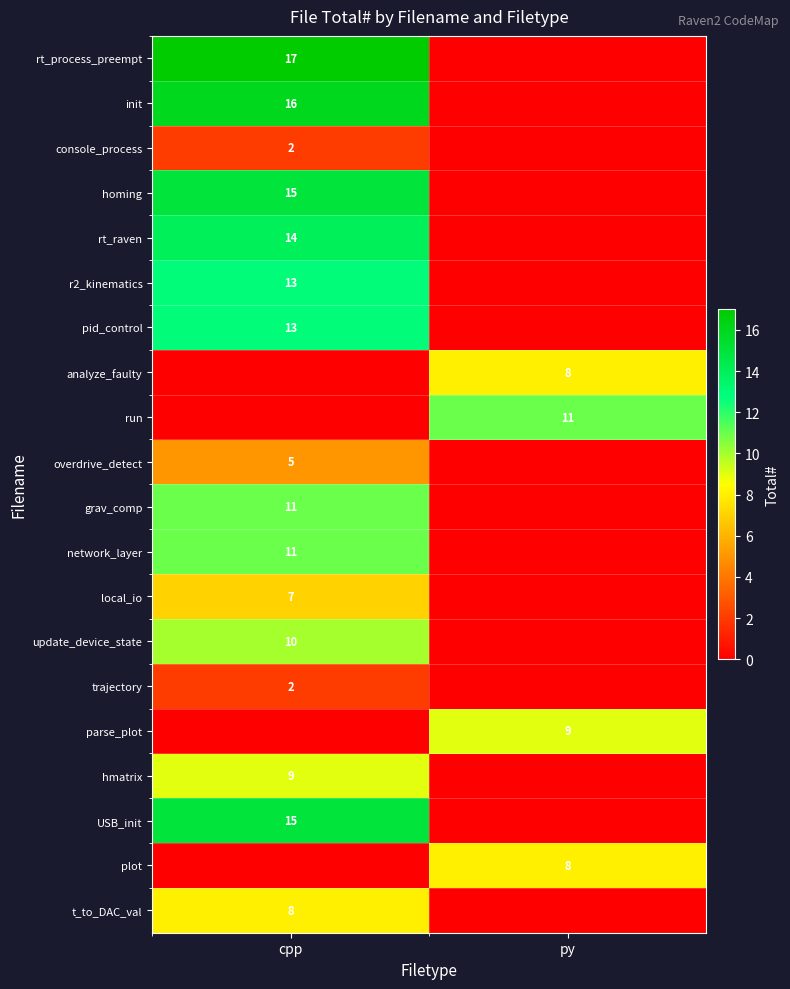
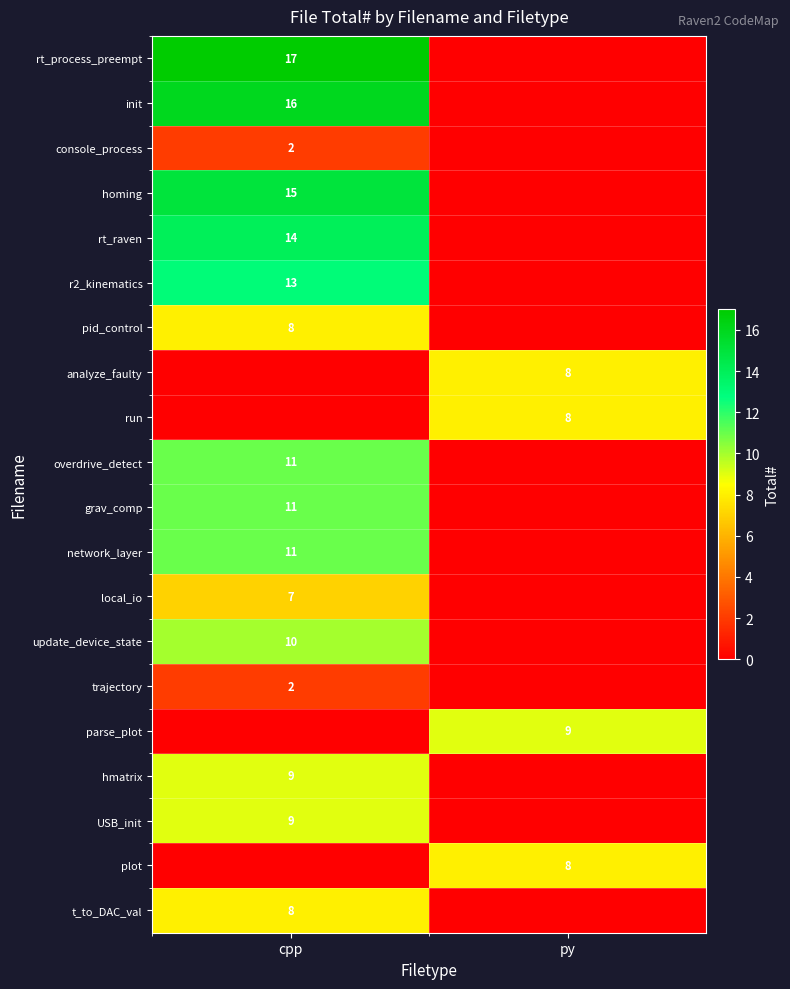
  {
    "rt_process_preempt": {
      "cpp": 17
    },
    "init": {
      "cpp": 16
    },
    "console_process": {
      "cpp": 2
    },
    "homing": {
      "cpp": 15
    },
    "rt_raven": {
      "cpp": 14
    },
    "r2_kinematics": {
      "cpp": 13
    },
    "pid_control": {
-     "cpp": 13
+     "cpp": 8
    },
    "analyze_faulty": {
      "py": 8
    },
    "run": {
-     "py": 11
+     "py": 8
    },
    "overdrive_detect": {
-     "cpp": 5
+     "cpp": 11
    },
    "grav_comp": {
      "cpp": 11
    },
    "network_layer": {
      "cpp": 11
    },
    "local_io": {
      "cpp": 7
    },
    "update_device_state": {
      "cpp": 10
    },
    "trajectory": {
      "cpp": 2
    },
    "parse_plot": {
      "py": 9
    },
    "hmatrix": {
      "cpp": 9
    },
    "USB_init": {
-     "cpp": 15
+     "cpp": 9
    },
    "plot": {
      "py": 8
    },
    "t_to_DAC_val": {
      "cpp": 8
    }
  }
